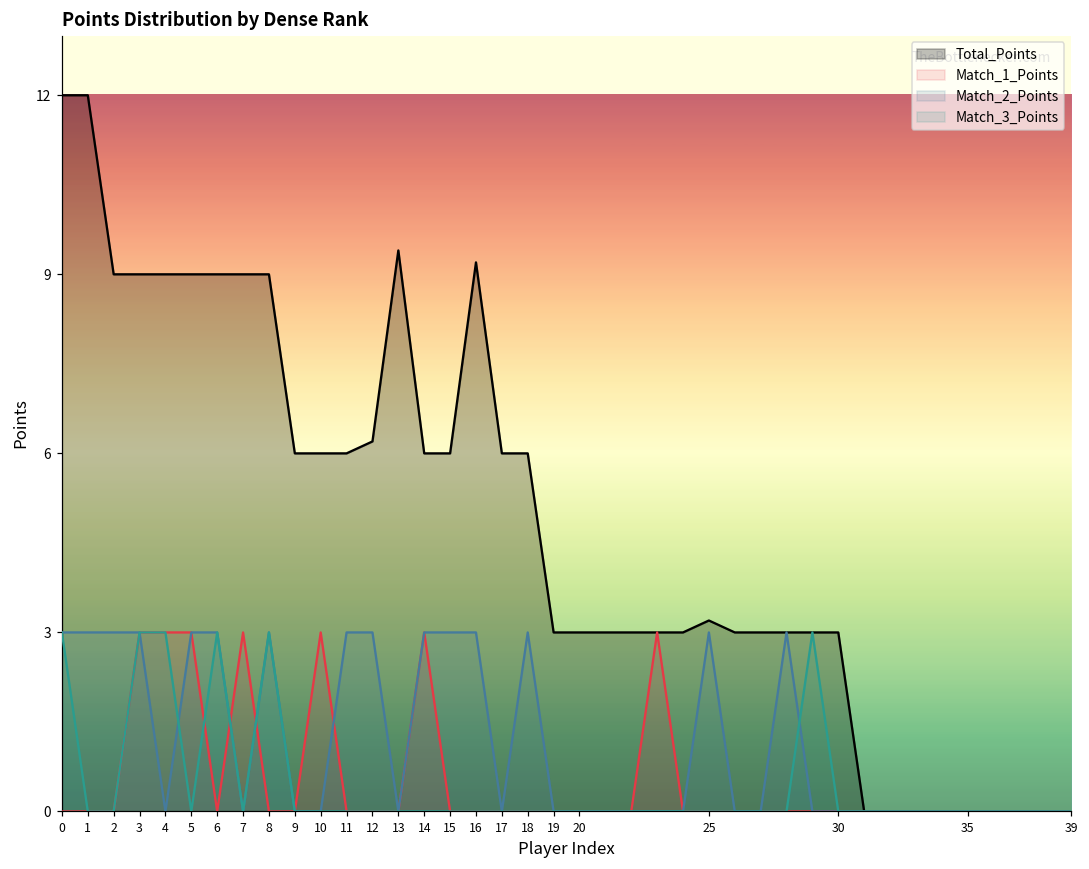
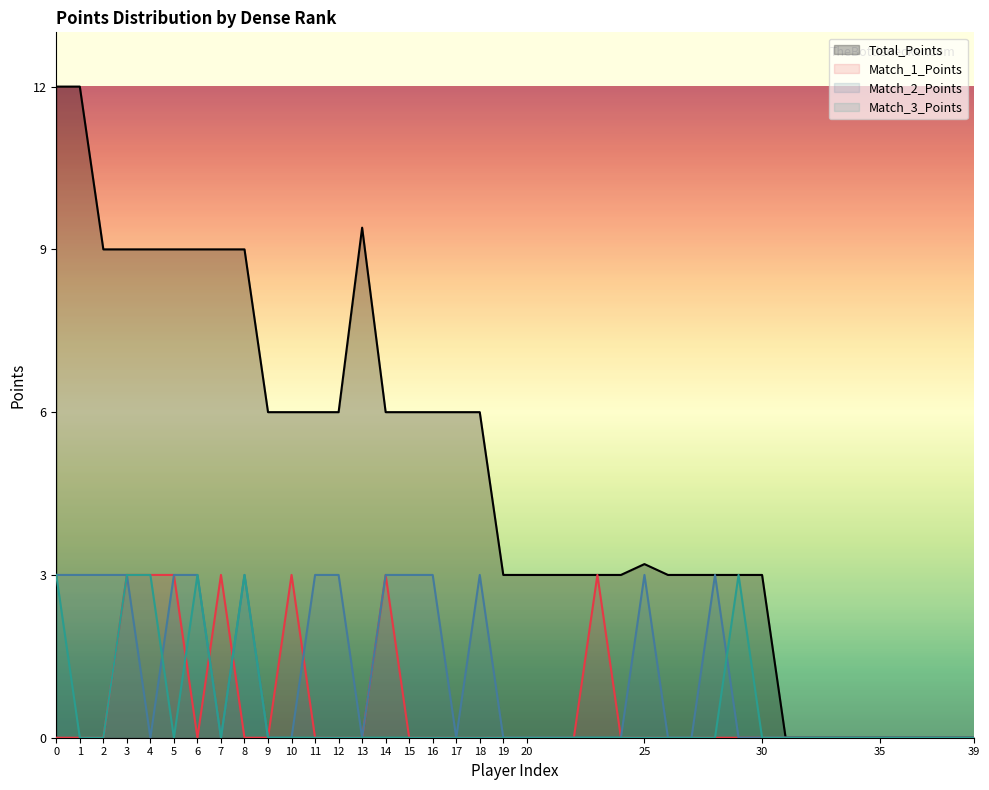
  {
    "Total_Points": {
      "0": 12.0,
      "1": 12.0,
      "2": 9.0,
      "3": 9.0,
      "6": 9.0,
      "7": 9.0,
      "8": 9.0,
      "9": 6.0,
      "10": 6.0,
      "11": 6.0,
-     "12": 6.2,
+     "12": 6.0,
      "13": 9.4,
      "14": 6.0,
      "15": 6.0,
-     "16": 9.2,
+     "16": 6.0,
      "17": 6.0,
      "18": 6.0,
      "19": 3.0,
      "20": 3.0,
      "25": 3.2,
      "30": 3.0
    }
  }
